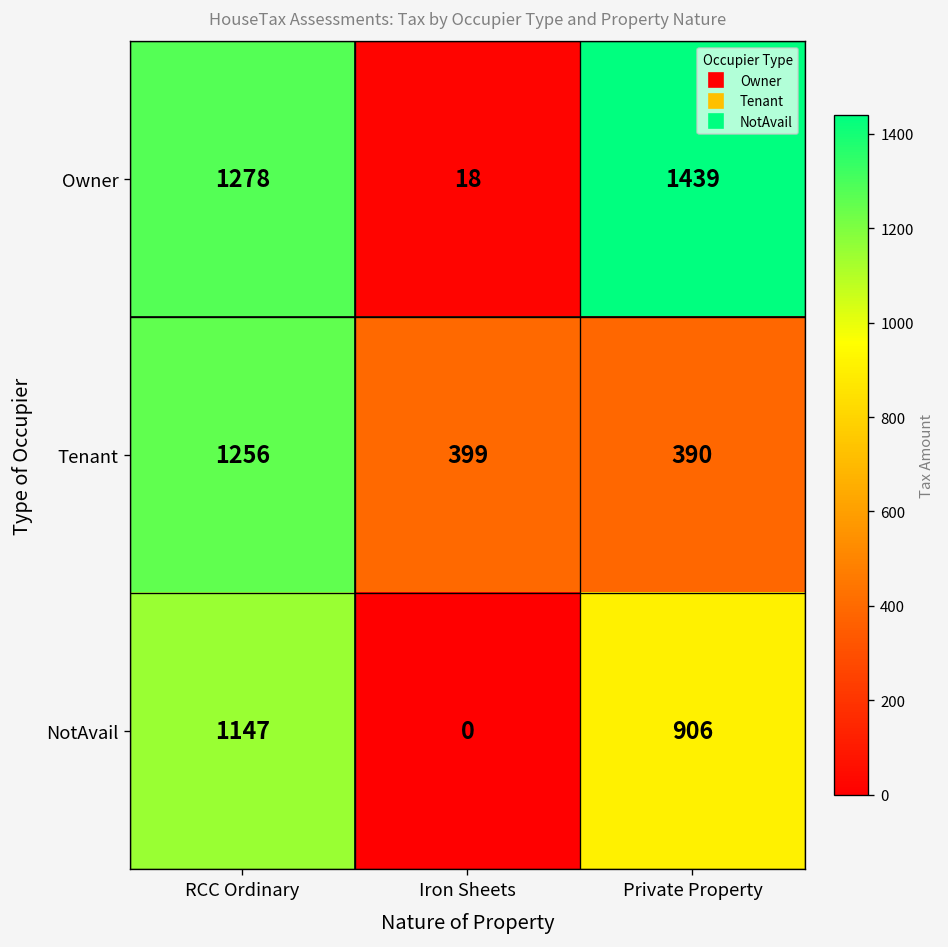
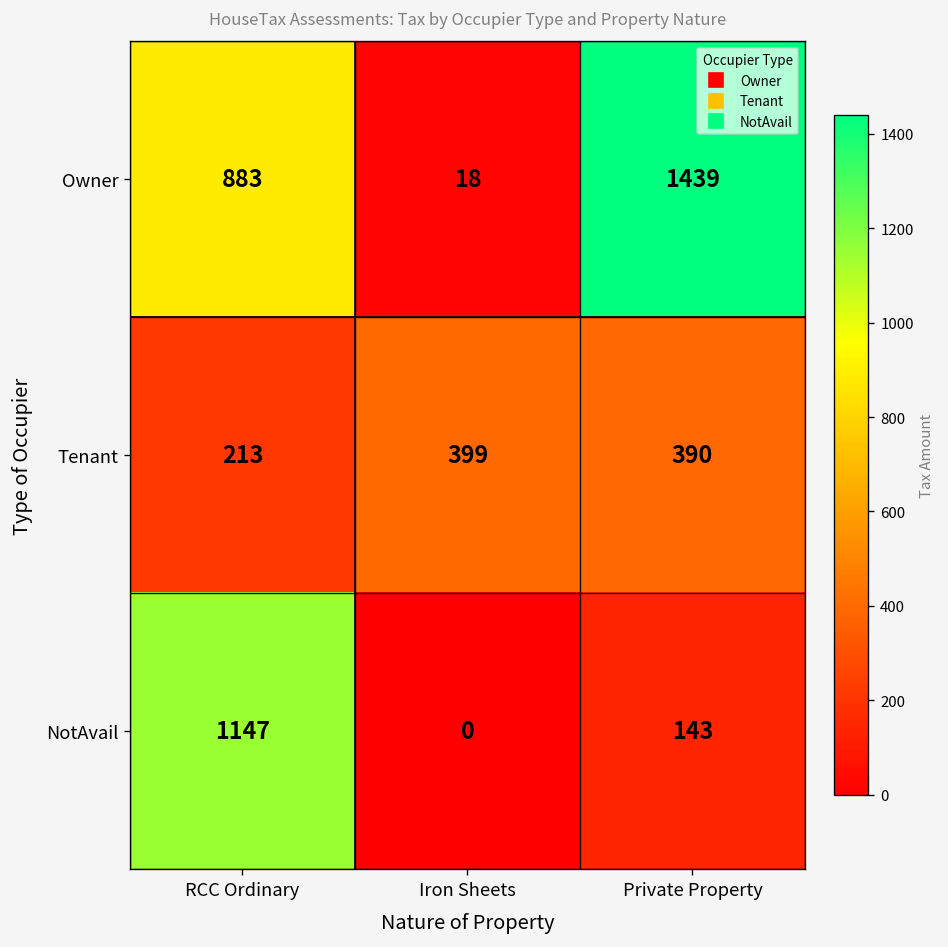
  {
    "Owner": {
-     "RCC Ordinary": 1278,
+     "RCC Ordinary": 883,
      "Iron Sheets": 18,
      "Private Property": 1439
    },
    "Tenant": {
-     "RCC Ordinary": 1256,
+     "RCC Ordinary": 213,
      "Iron Sheets": 399,
      "Private Property": 390
    },
    "NotAvail": {
      "RCC Ordinary": 1147,
      "Iron Sheets": 0,
-     "Private Property": 906
+     "Private Property": 143
    }
  }
